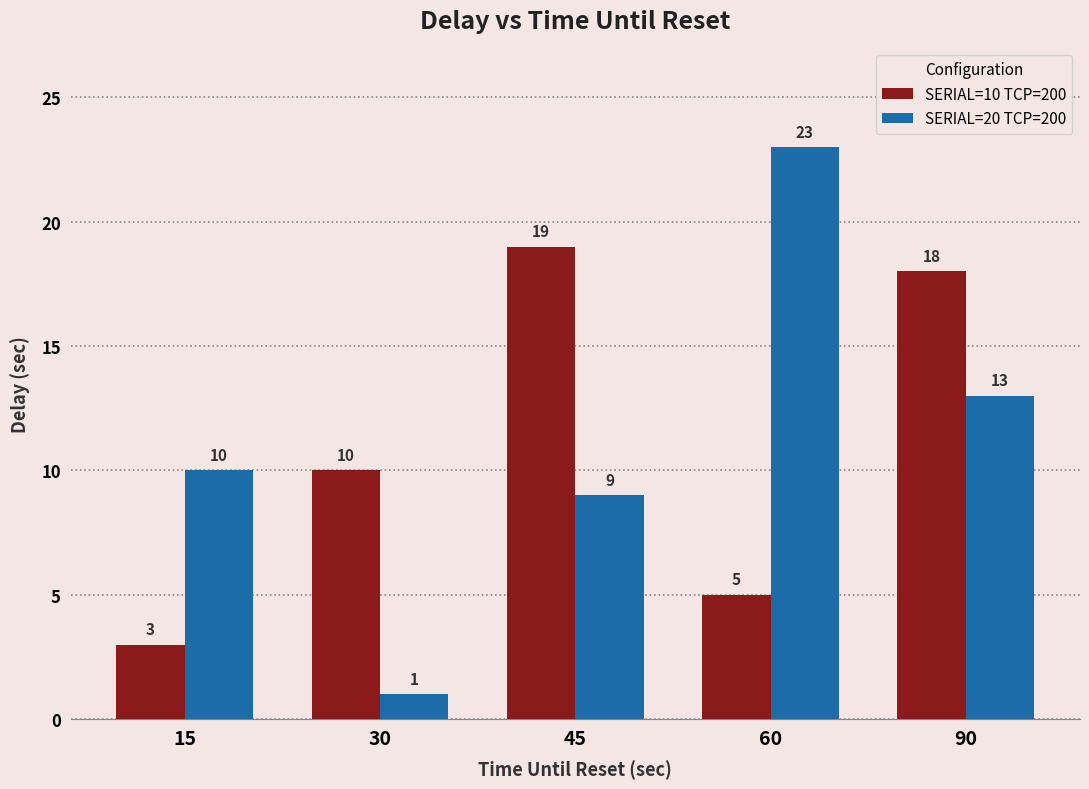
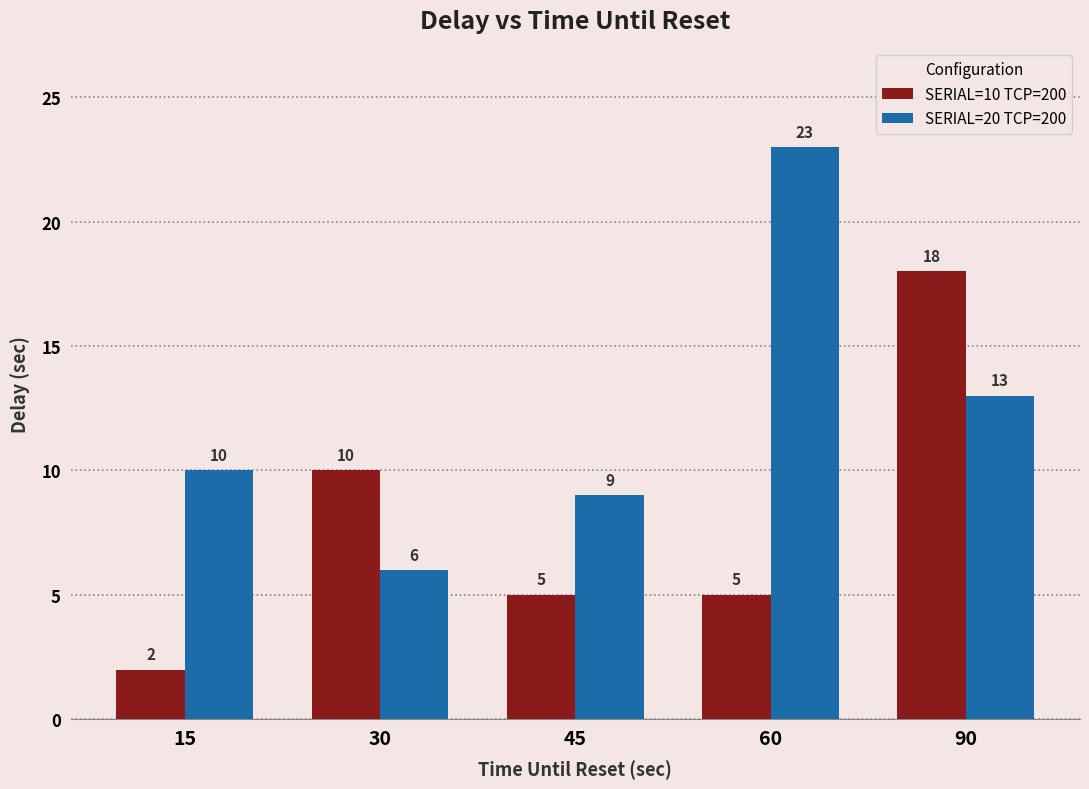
  {
    "SERIAL=10 TCP=200": {
-     "15": 3,
+     "15": 2,
      "30": 10,
-     "45": 19,
+     "45": 5,
      "60": 5,
      "90": 18
    },
    "SERIAL=20 TCP=200": {
      "15": 10,
-     "30": 1,
+     "30": 6,
      "45": 9,
      "60": 23,
      "90": 13
    }
  }
